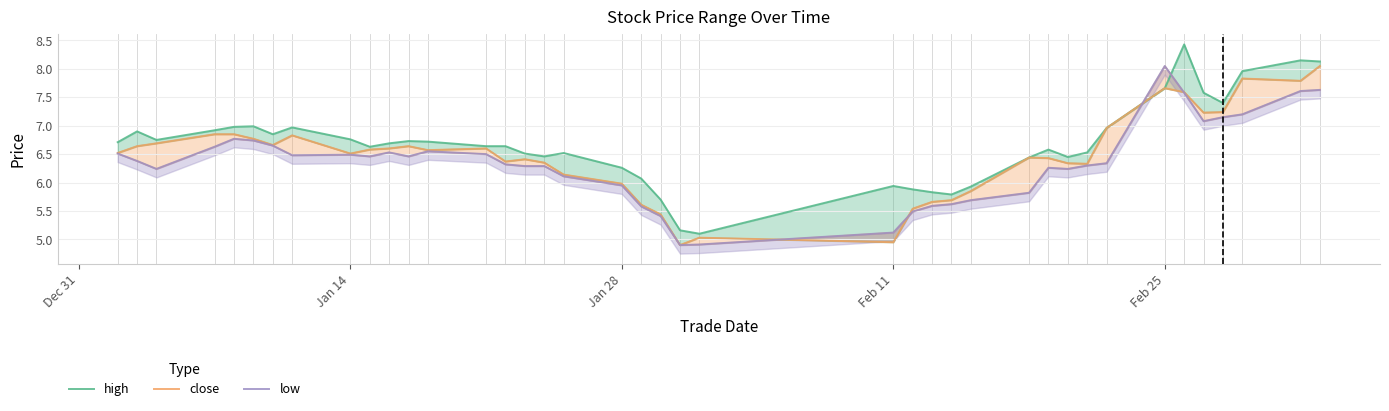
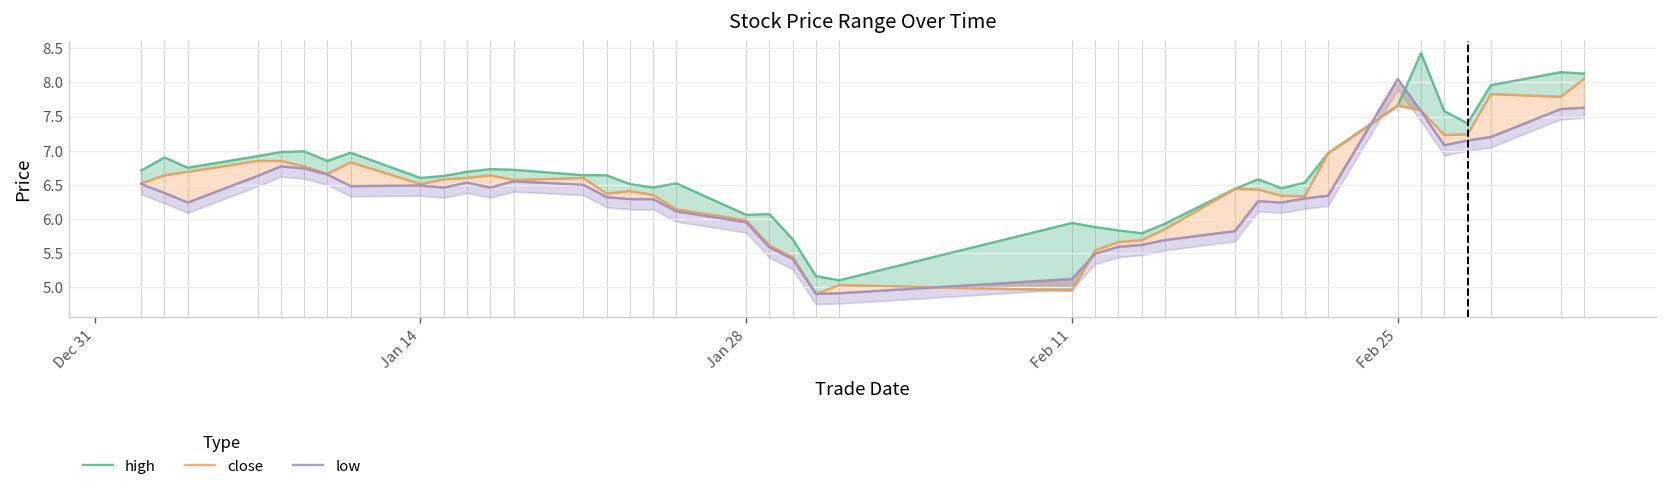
  {
    "high": {
-     "Jan 14": 6.8,
-     "Jan 28": 6.3,
+     "Jan 14": 6.6,
+     "Jan 28": 6.1,
      "Feb 11": 5.9
    }
  }
